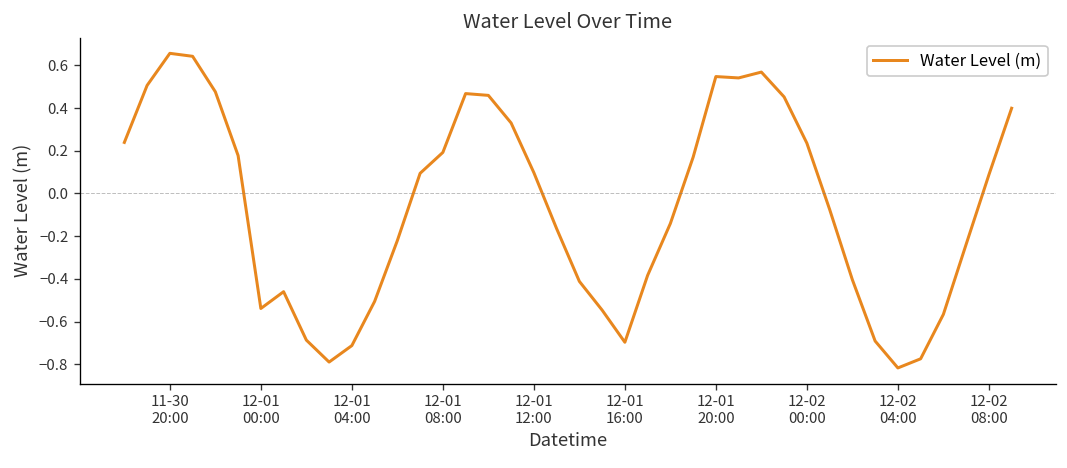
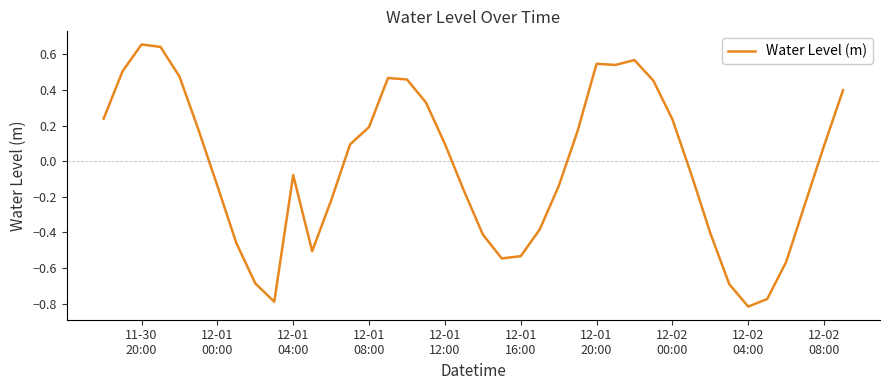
  {
    "11-30 20:00": 0.66,
-   "12-01 00:00": -0.54,
-   "12-01 04:00": -0.71,
+   "12-01 00:00": -0.14,
+   "12-01 04:00": -0.08,
    "12-01 08:00": 0.19,
    "12-01 12:00": 0.10,
-   "12-01 16:00": -0.70,
+   "12-01 16:00": -0.53,
    "12-01 20:00": 0.55,
    "12-02 00:00": 0.24,
    "12-02 04:00": -0.82,
    "12-02 08:00": 0.09
  }
